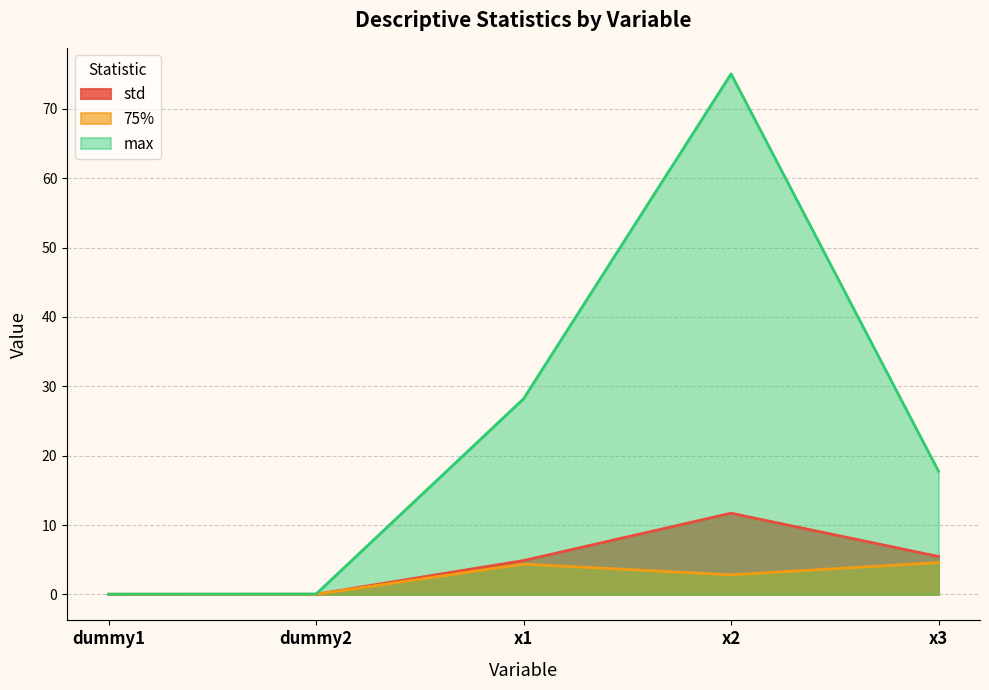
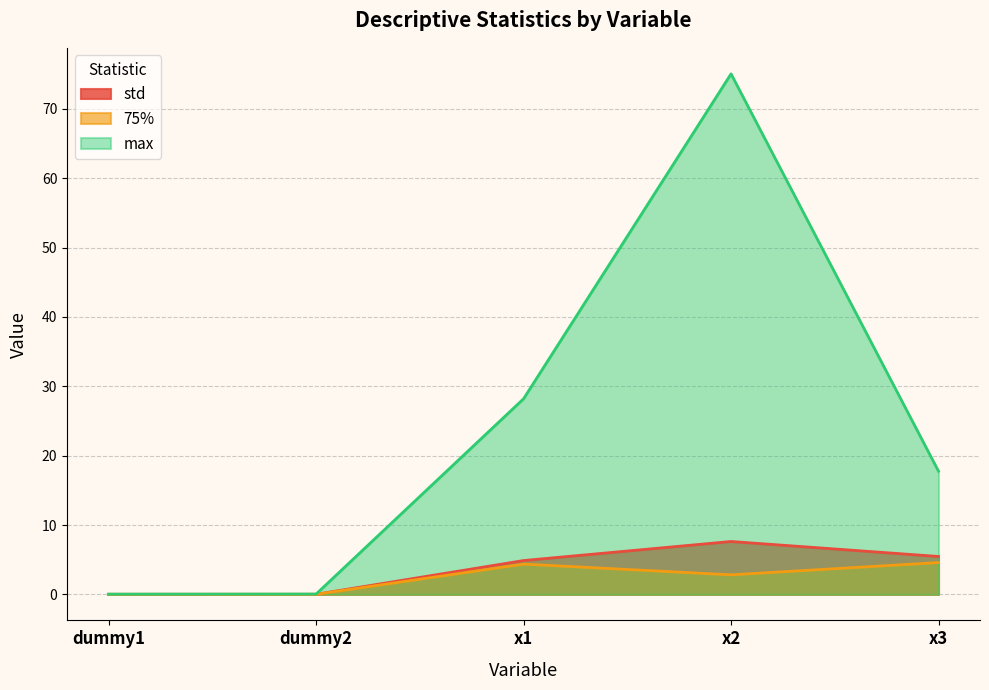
  {
    "std": {
      "x1": 5,
-     "x2": 12,
+     "x2": 8,
      "x3": 5
    },
    "75%": {
      "x1": 4,
      "x2": 3,
      "x3": 5
    },
    "max": {
      "x1": 28,
      "x2": 75,
      "x3": 18
    }
  }
